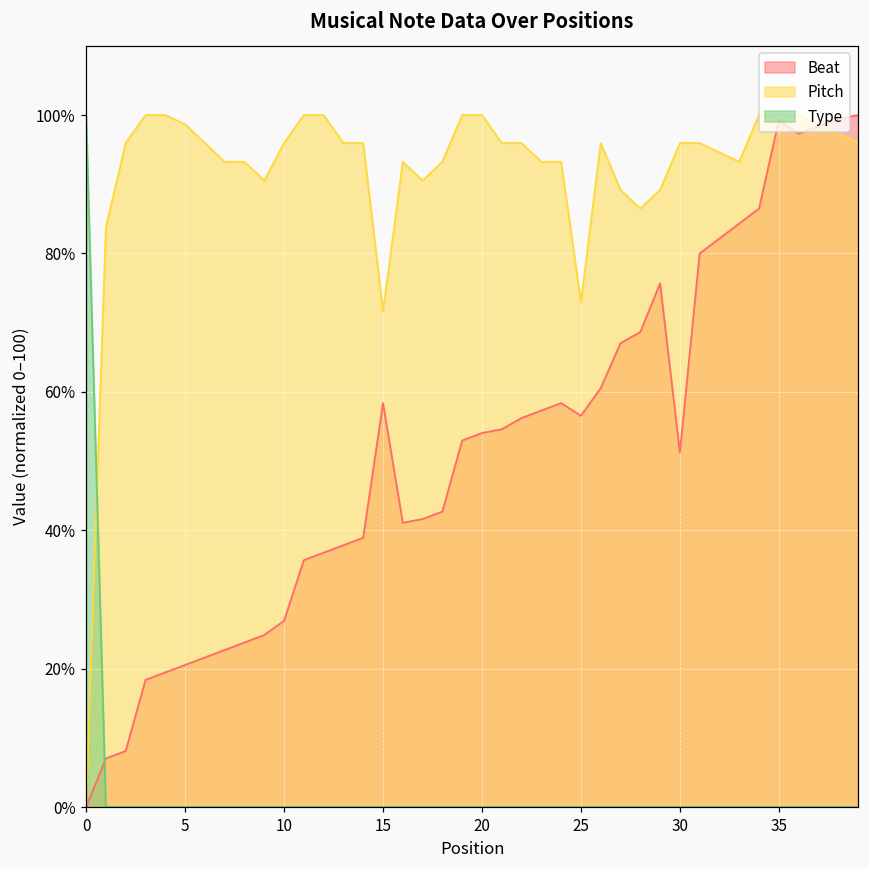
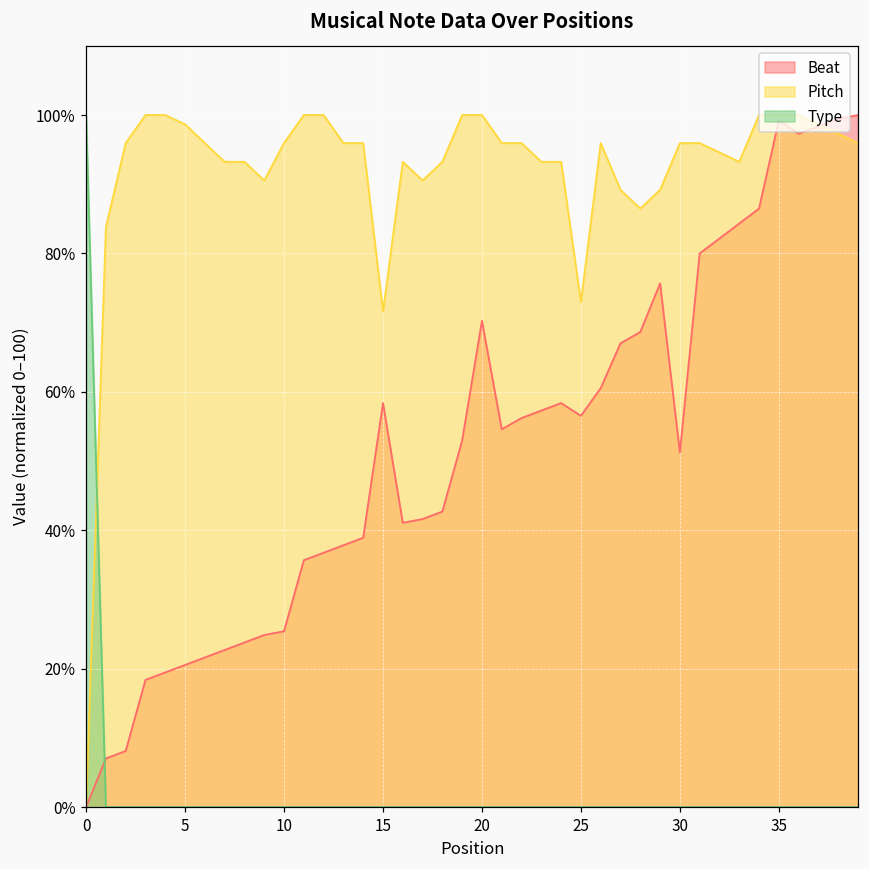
  {
    "Beat": {
      "5": "21%",
-     "10": "27%",
+     "10": "25%",
      "15": "58%",
-     "20": "54%",
+     "20": "70%",
      "25": "57%",
      "30": "51%"
    },
    "Pitch": {
      "5": "99%",
      "10": "96%",
      "15": "72%",
      "20": "100%",
      "25": "73%",
      "30": "96%"
    },
    "Type": {
      "0": "100%",
      "5": "0%",
      "10": "0%",
      "15": "0%",
      "20": "0%",
      "25": "0%",
      "30": "0%",
      "35": "0%"
    }
  }
